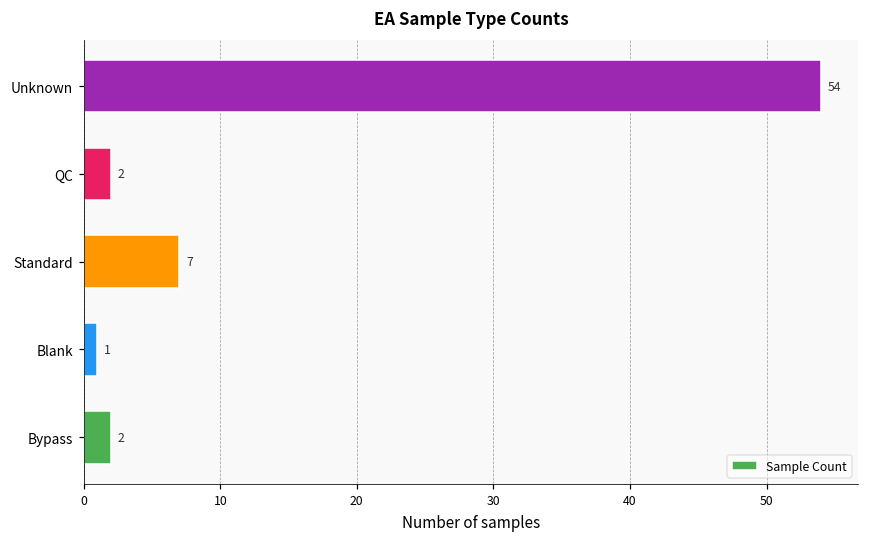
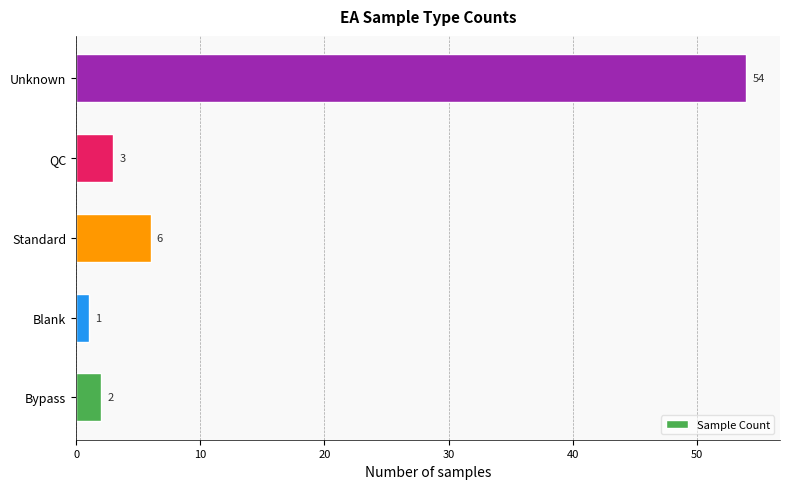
  {
    "Unknown": 54,
-   "QC": 2,
-   "Standard": 7,
+   "QC": 3,
+   "Standard": 6,
    "Blank": 1,
    "Bypass": 2
  }
